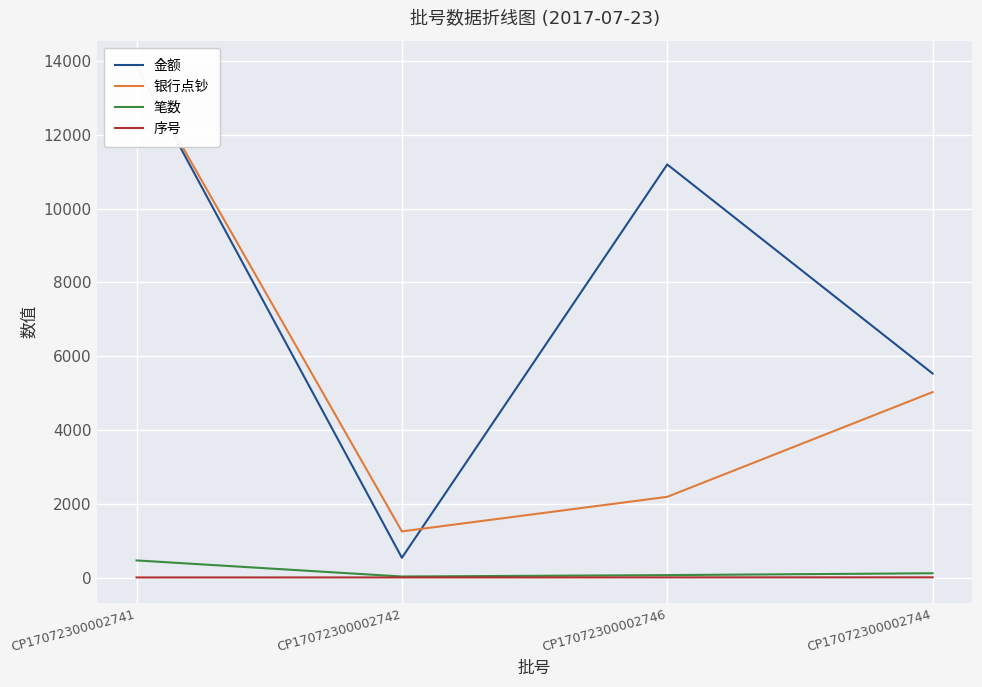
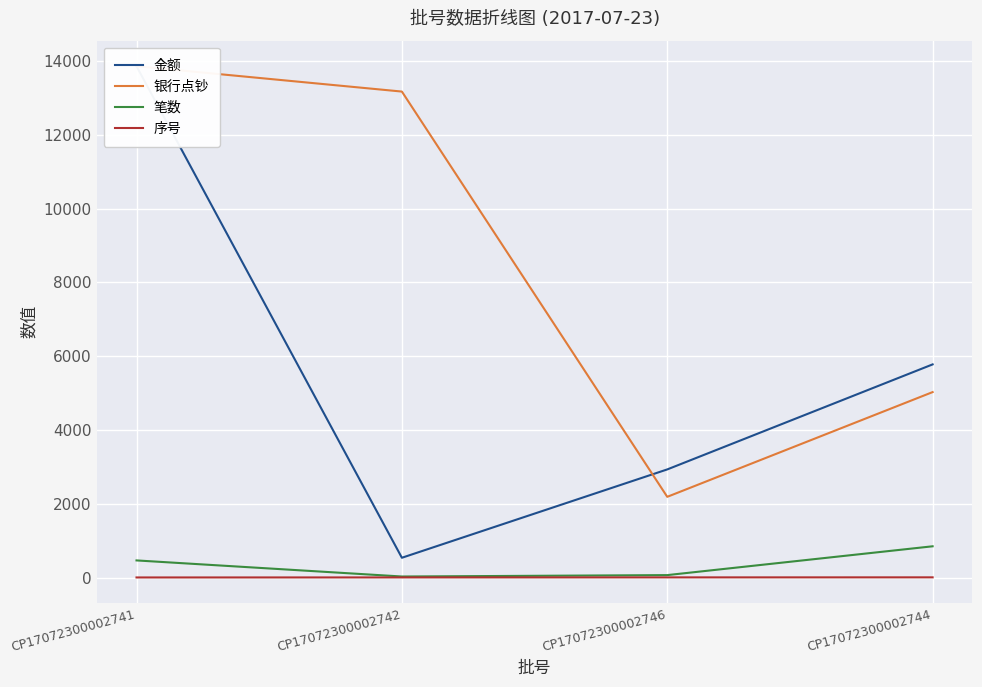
  {
    "金额": {
      "CP17072300002742": 500,
-     "CP17072300002746": 11200,
-     "CP17072300002744": 5500
+     "CP17072300002746": 2900,
+     "CP17072300002744": 5800
    },
    "银行点钞": {
-     "CP17072300002742": 1300,
+     "CP17072300002742": 13200,
      "CP17072300002746": 2200,
      "CP17072300002744": 5000
    },
    "笔数": {
      "CP17072300002741": 500,
-     "CP17072300002744": 100
+     "CP17072300002744": 800
    },
    "序号": {
      "CP17072300002741": 0,
      "CP17072300002744": 0
    }
  }
